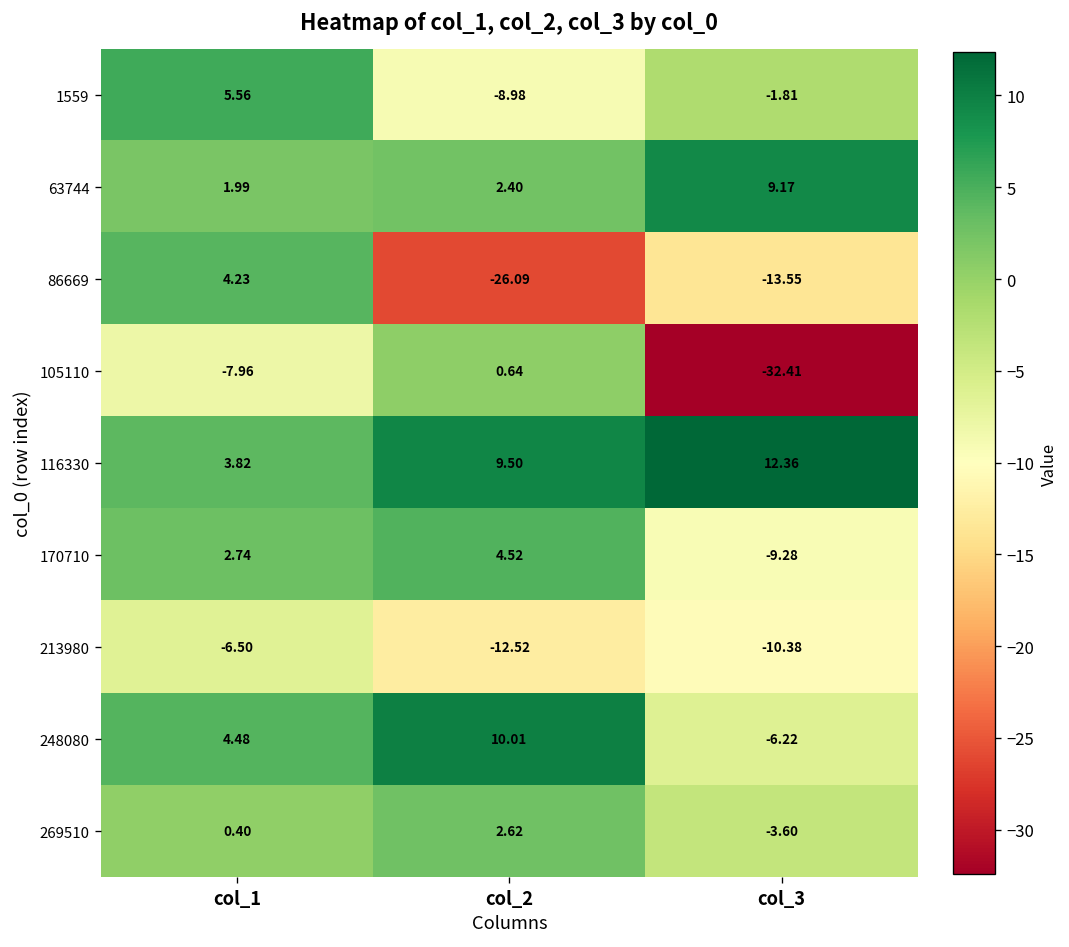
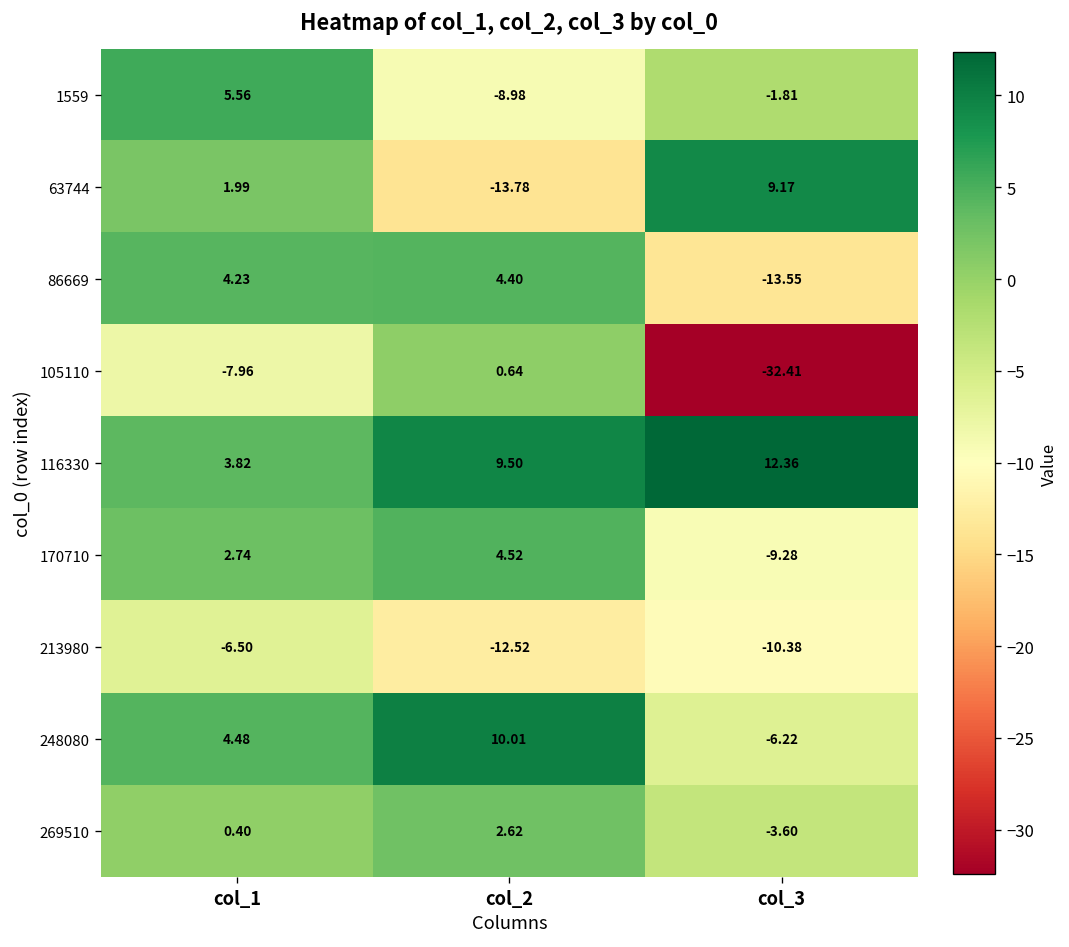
  {
    "1559": {
      "col_1": 5.56,
      "col_2": -8.98,
      "col_3": -1.81
    },
    "63744": {
      "col_1": 1.99,
-     "col_2": 2.40,
+     "col_2": -13.78,
      "col_3": 9.17
    },
    "86669": {
      "col_1": 4.23,
-     "col_2": -26.09,
+     "col_2": 4.40,
      "col_3": -13.55
    },
    "105110": {
      "col_1": -7.96,
      "col_2": 0.64,
      "col_3": -32.41
    },
    "116330": {
      "col_1": 3.82,
      "col_2": 9.50,
      "col_3": 12.36
    },
    "170710": {
      "col_1": 2.74,
      "col_2": 4.52,
      "col_3": -9.28
    },
    "213980": {
      "col_1": -6.50,
      "col_2": -12.52,
      "col_3": -10.38
    },
    "248080": {
      "col_1": 4.48,
      "col_2": 10.01,
      "col_3": -6.22
    },
    "269510": {
      "col_1": 0.40,
      "col_2": 2.62,
      "col_3": -3.60
    }
  }
